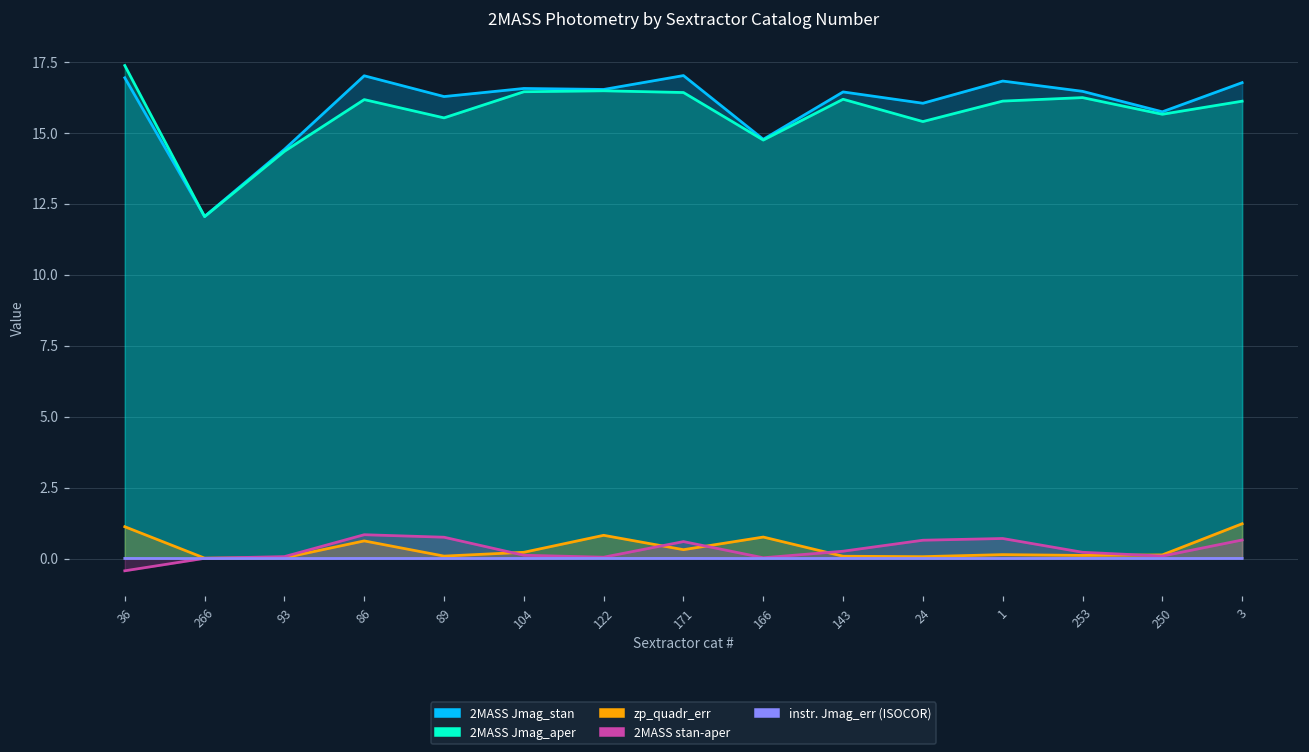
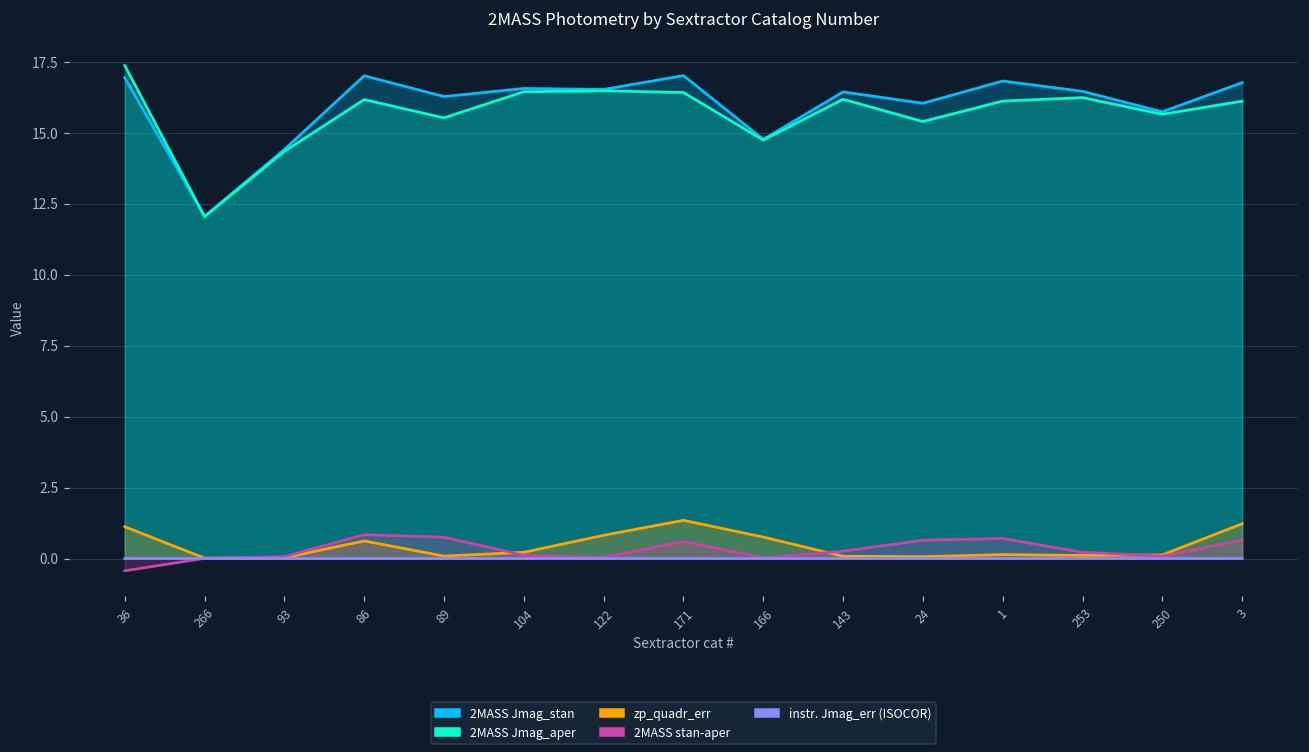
  {
    "zp_quadr_err": {
      "36": 1.1,
      "86": 0.6,
      "104": 0.2,
      "122": 0.8,
-     "171": 0.3,
+     "171": 1.3,
      "166": 0.8,
      "1": 0.1,
      "253": 0.1,
      "3": 1.2
    }
  }
